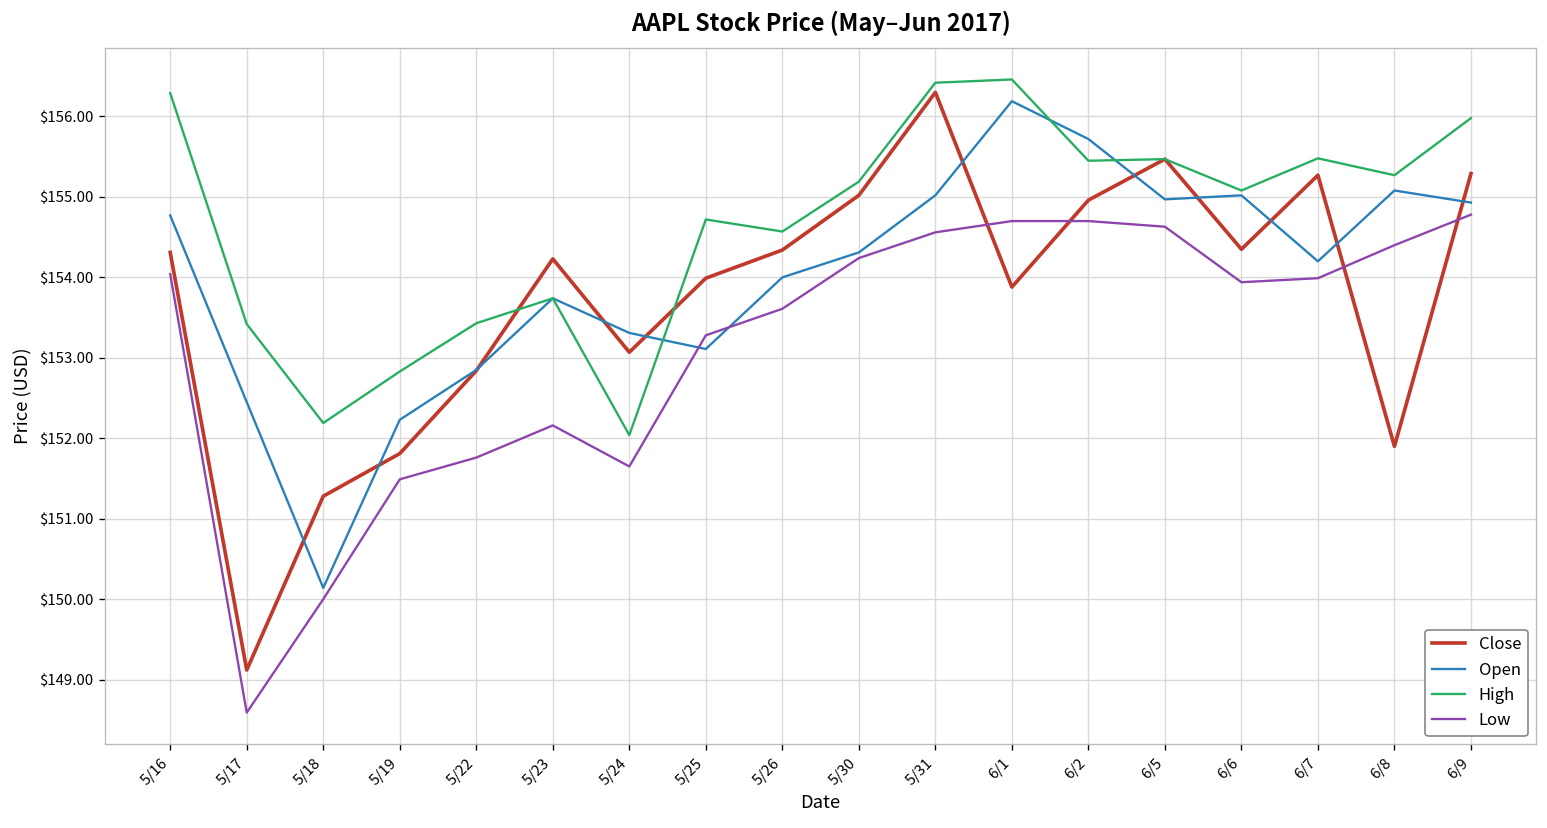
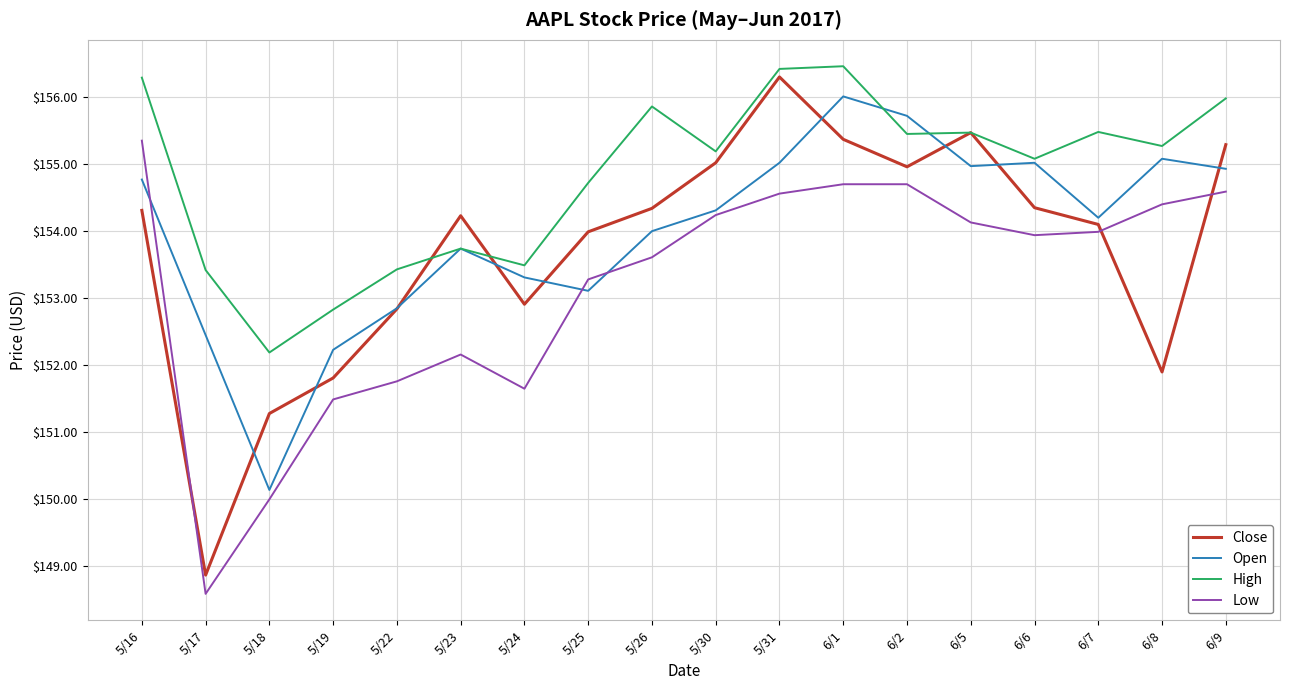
  {
    "Close": {
      "5/16": "$154.3",
-     "5/17": "$149.1",
+     "5/17": "$148.9",
      "5/18": "$151.3",
      "5/19": "$151.8",
      "5/23": "$154.2",
-     "5/24": "$153.1",
+     "5/24": "$152.9",
      "5/25": "$154.0",
      "5/26": "$154.3",
      "5/30": "$155.0",
      "5/31": "$156.3",
-     "6/1": "$153.9",
+     "6/1": "$155.4",
      "6/2": "$155.0",
      "6/6": "$154.4",
-     "6/7": "$155.3",
+     "6/7": "$154.1",
      "6/8": "$151.9",
      "6/9": "$155.3"
    },
    "Open": {
      "5/16": "$154.8",
      "5/17": "$152.5",
      "5/18": "$150.1",
      "5/19": "$152.2",
      "5/24": "$153.3",
      "5/25": "$153.1",
      "5/26": "$154.0",
      "5/30": "$154.3",
      "5/31": "$155.0",
-     "6/1": "$156.2",
+     "6/1": "$156.0",
      "6/2": "$155.7",
      "6/5": "$155.0",
      "6/6": "$155.0",
      "6/7": "$154.2",
      "6/8": "$155.1",
      "6/9": "$154.9"
    },
    "High": {
      "5/16": "$156.3",
      "5/17": "$153.4",
      "5/18": "$152.2",
      "5/19": "$152.8",
      "5/22": "$153.4",
-     "5/24": "$152.0",
+     "5/24": "$153.5",
      "5/25": "$154.7",
-     "5/26": "$154.6",
+     "5/26": "$155.9",
      "5/30": "$155.2",
      "5/31": "$156.4",
      "6/1": "$156.5",
      "6/2": "$155.5",
      "6/6": "$155.1",
      "6/7": "$155.5",
      "6/8": "$155.3",
      "6/9": "$156.0"
    },
    "Low": {
-     "5/16": "$154.0",
+     "5/16": "$155.4",
      "5/17": "$148.6",
      "5/18": "$150.0",
      "5/19": "$151.5",
      "5/22": "$151.8",
      "5/23": "$152.2",
      "5/24": "$151.7",
      "5/25": "$153.3",
      "5/26": "$153.6",
      "5/30": "$154.2",
      "5/31": "$154.6",
      "6/1": "$154.7",
      "6/2": "$154.7",
-     "6/5": "$154.6",
+     "6/5": "$154.1",
      "6/6": "$153.9",
      "6/7": "$154.0",
      "6/8": "$154.4",
-     "6/9": "$154.8"
+     "6/9": "$154.6"
    }
  }
